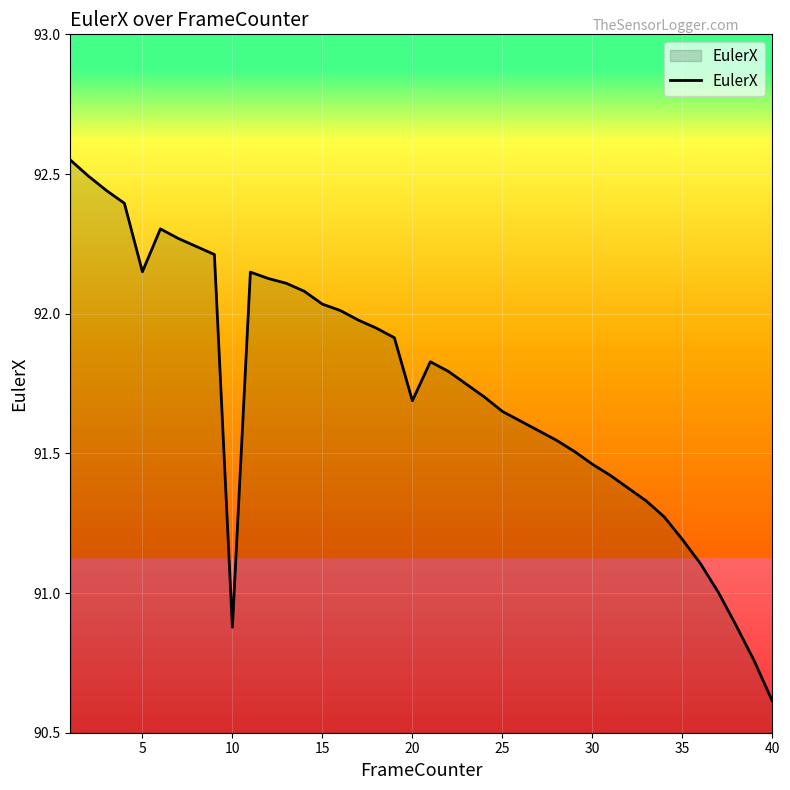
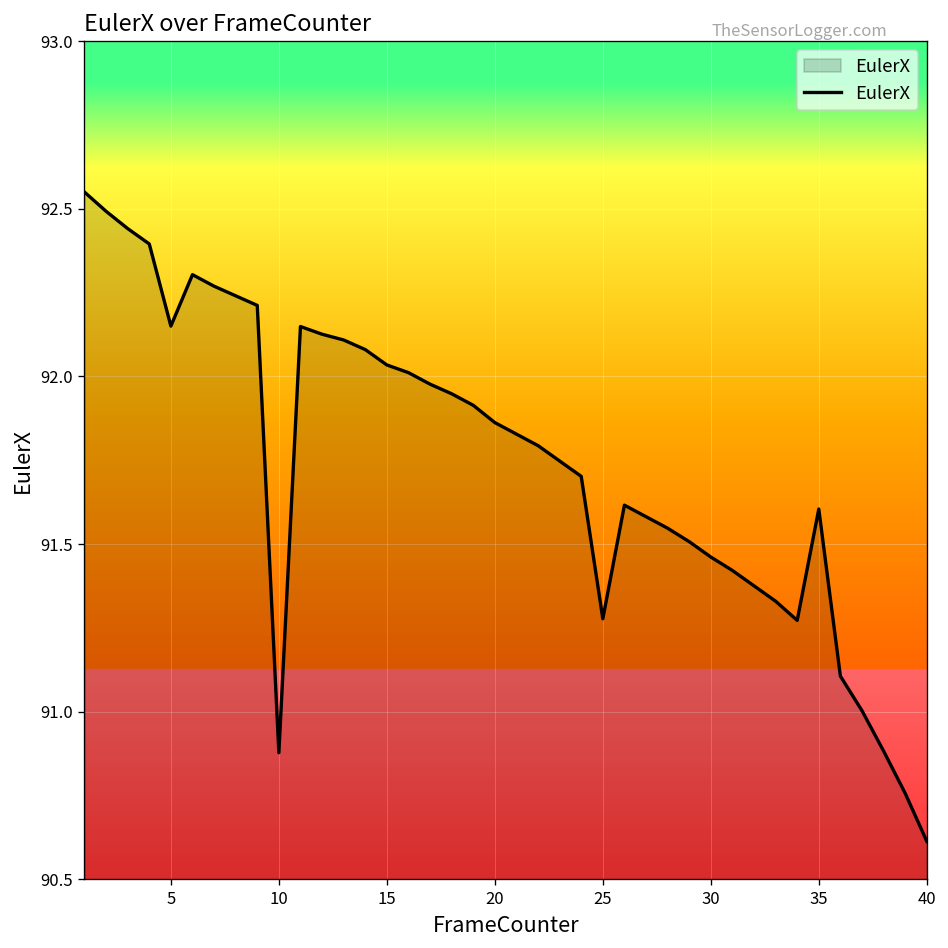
  {
    "5": 92.15,
    "10": 90.88,
    "15": 92.03,
-   "20": 91.69,
-   "25": 91.65,
+   "20": 91.86,
+   "25": 91.28,
    "30": 91.46,
-   "35": 91.19,
+   "35": 91.60,
    "40": 90.61
  }
